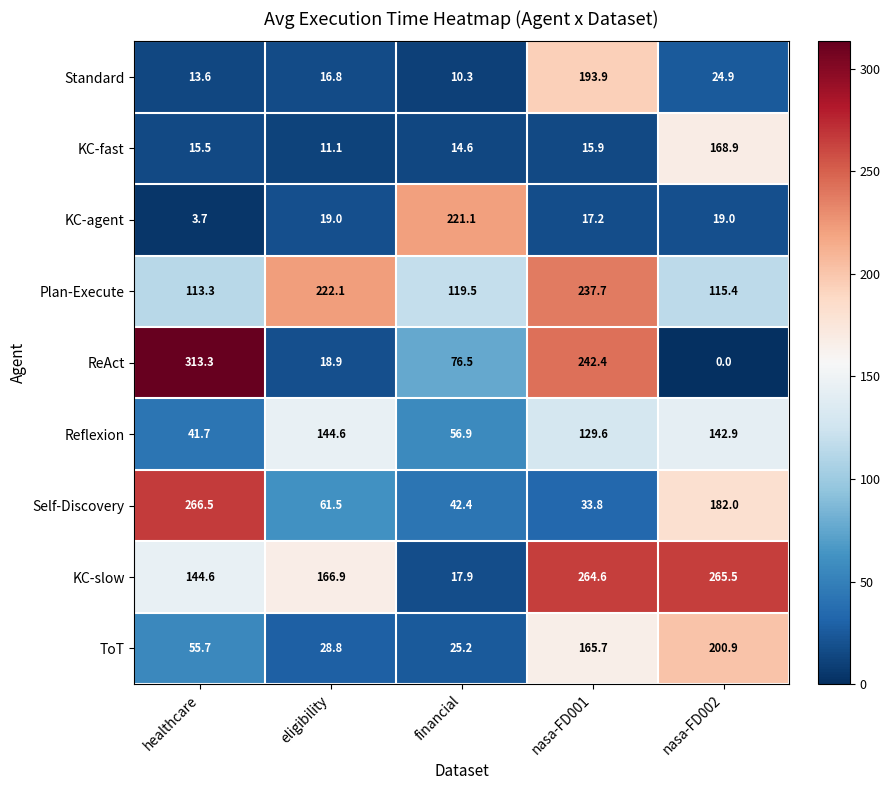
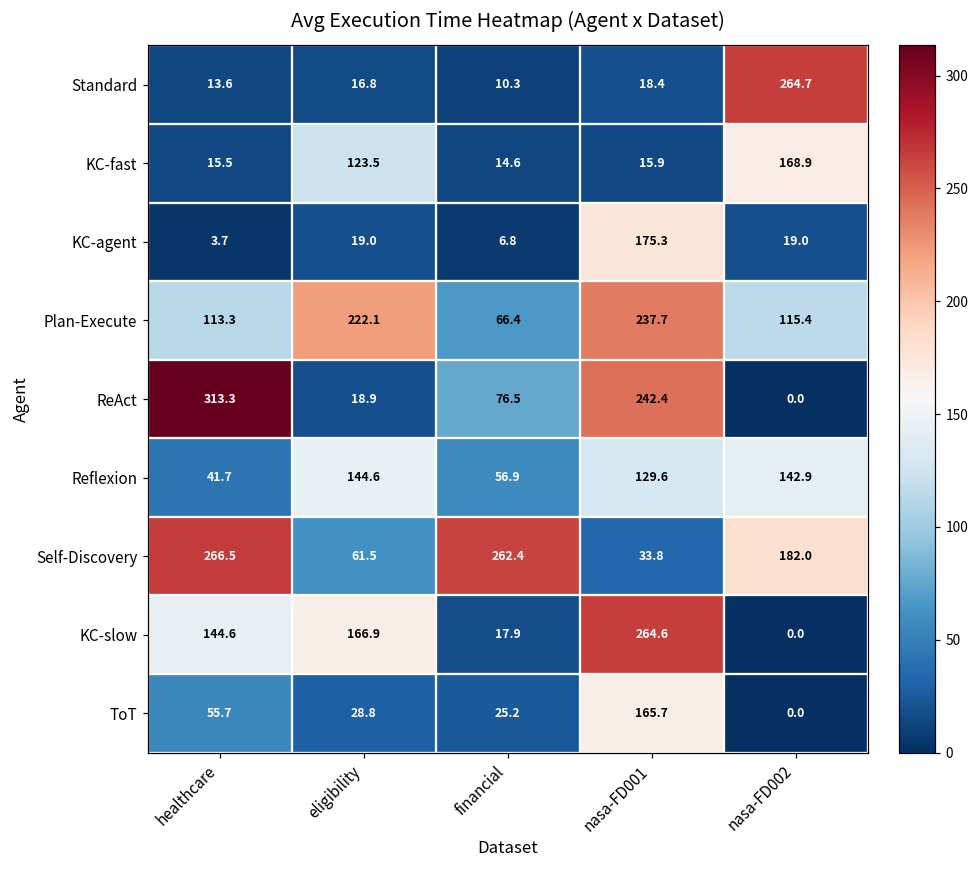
  {
    "Standard": {
      "healthcare": 13.6,
      "eligibility": 16.8,
      "financial": 10.3,
-     "nasa-FD001": 193.9,
-     "nasa-FD002": 24.9
+     "nasa-FD001": 18.4,
+     "nasa-FD002": 264.7
    },
    "KC-fast": {
      "healthcare": 15.5,
-     "eligibility": 11.1,
+     "eligibility": 123.5,
      "financial": 14.6,
      "nasa-FD001": 15.9,
      "nasa-FD002": 168.9
    },
    "KC-agent": {
      "healthcare": 3.7,
      "eligibility": 19.0,
-     "financial": 221.1,
-     "nasa-FD001": 17.2,
+     "financial": 6.8,
+     "nasa-FD001": 175.3,
      "nasa-FD002": 19.0
    },
    "Plan-Execute": {
      "healthcare": 113.3,
      "eligibility": 222.1,
-     "financial": 119.5,
+     "financial": 66.4,
      "nasa-FD001": 237.7,
      "nasa-FD002": 115.4
    },
    "ReAct": {
      "healthcare": 313.3,
      "eligibility": 18.9,
      "financial": 76.5,
      "nasa-FD001": 242.4,
      "nasa-FD002": 0.0
    },
    "Reflexion": {
      "healthcare": 41.7,
      "eligibility": 144.6,
      "financial": 56.9,
      "nasa-FD001": 129.6,
      "nasa-FD002": 142.9
    },
    "Self-Discovery": {
      "healthcare": 266.5,
      "eligibility": 61.5,
-     "financial": 42.4,
+     "financial": 262.4,
      "nasa-FD001": 33.8,
      "nasa-FD002": 182.0
    },
    "KC-slow": {
      "healthcare": 144.6,
      "eligibility": 166.9,
      "financial": 17.9,
      "nasa-FD001": 264.6,
-     "nasa-FD002": 265.5
+     "nasa-FD002": 0.0
    },
    "ToT": {
      "healthcare": 55.7,
      "eligibility": 28.8,
      "financial": 25.2,
      "nasa-FD001": 165.7,
-     "nasa-FD002": 200.9
+     "nasa-FD002": 0.0
    }
  }
